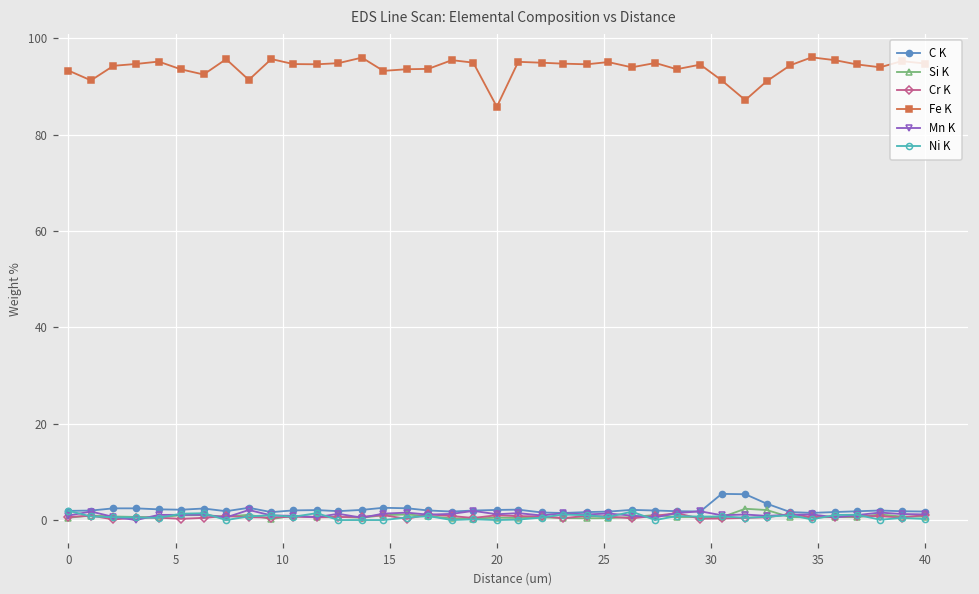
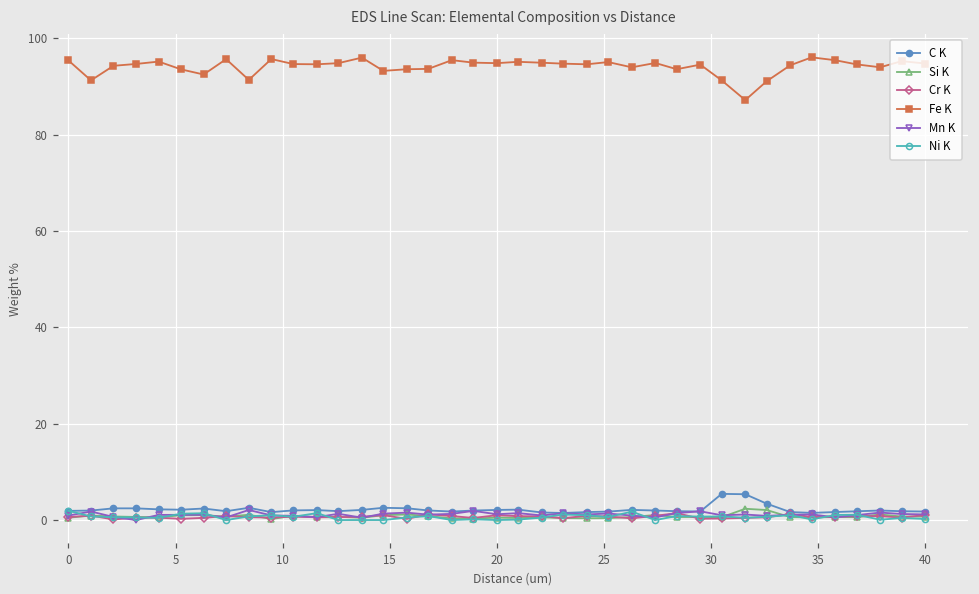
  {
    "Fe K": {
-     "0": 93,
-     "20": 86
+     "0": 95,
+     "20": 95
    }
  }
